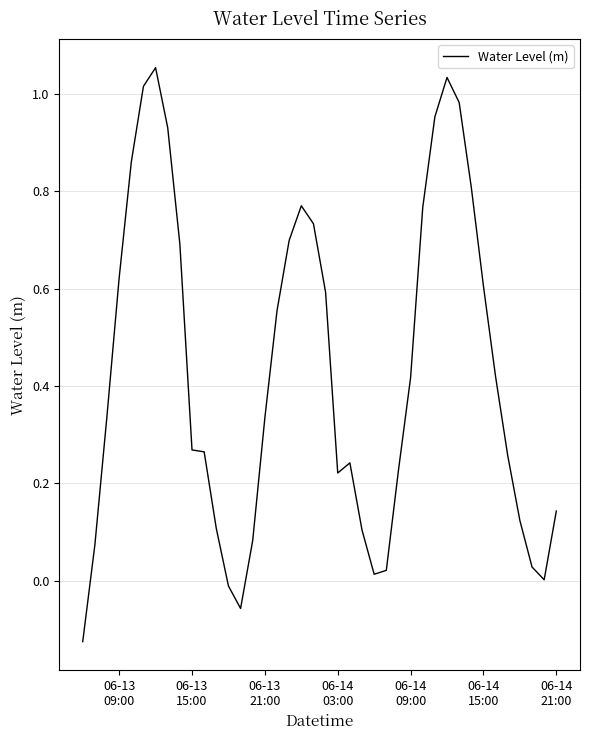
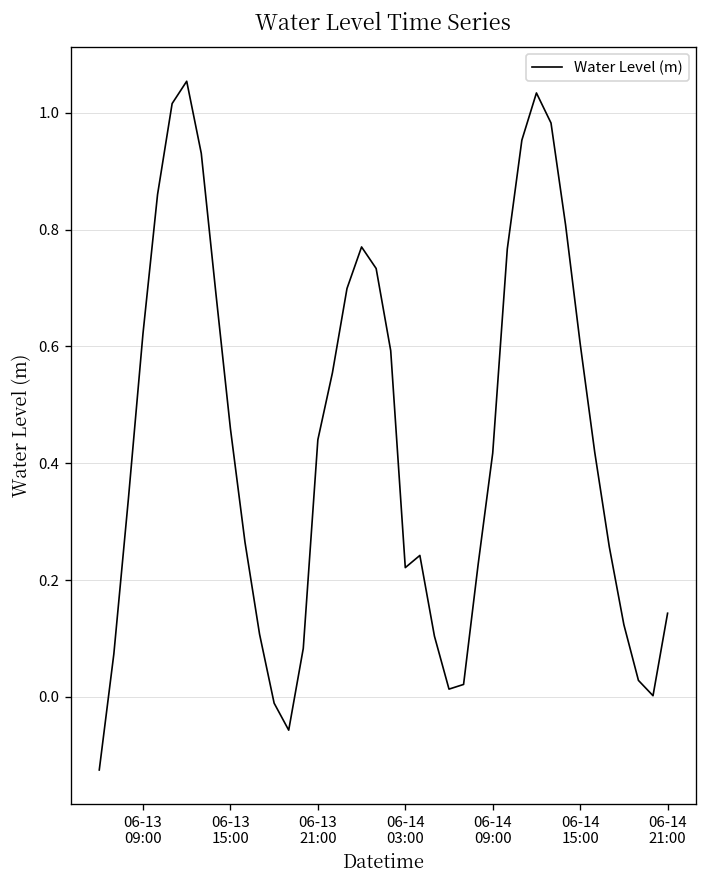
  {
    "06-13 09:00": 0.62,
-   "06-13 15:00": 0.27,
-   "06-13 21:00": 0.33,
+   "06-13 15:00": 0.46,
+   "06-13 21:00": 0.44,
    "06-14 03:00": 0.22,
    "06-14 09:00": 0.42,
    "06-14 15:00": 0.61,
    "06-14 21:00": 0.14
  }
